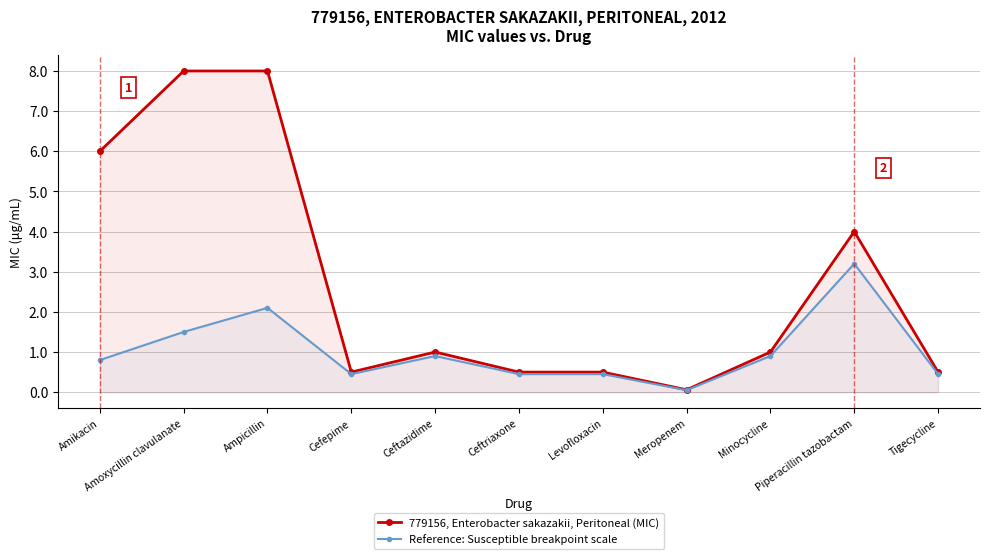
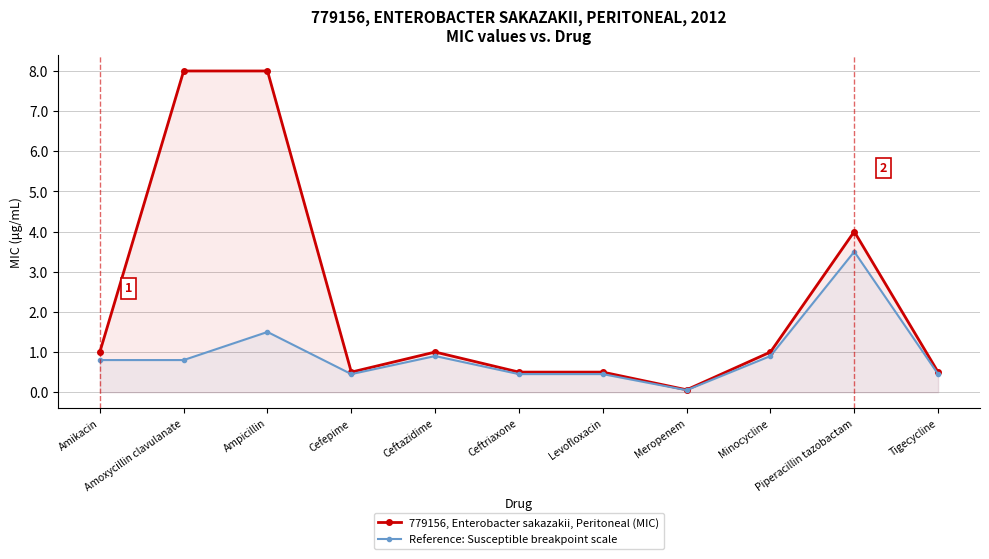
  {
    "779156, Enterobacter sakazakii, Peritoneal (MIC)": {
-     "Amikacin": 6,
+     "Amikacin": 1,
      "Amoxycillin clavulanate": 8,
      "Ampicillin": 8,
      "Ceftazidime": 1,
      "Minocycline": 1,
      "Piperacillin tazobactam": 4
    },
    "Reference: Susceptible breakpoint scale": {
      "Amikacin": 0.8,
-     "Amoxycillin clavulanate": 1.5,
-     "Ampicillin": 2.1,
+     "Amoxycillin clavulanate": 0.8,
+     "Ampicillin": 1.5,
      "Ceftazidime": 0.9,
      "Minocycline": 0.9,
-     "Piperacillin tazobactam": 3.2
+     "Piperacillin tazobactam": 3.5
    }
  }
